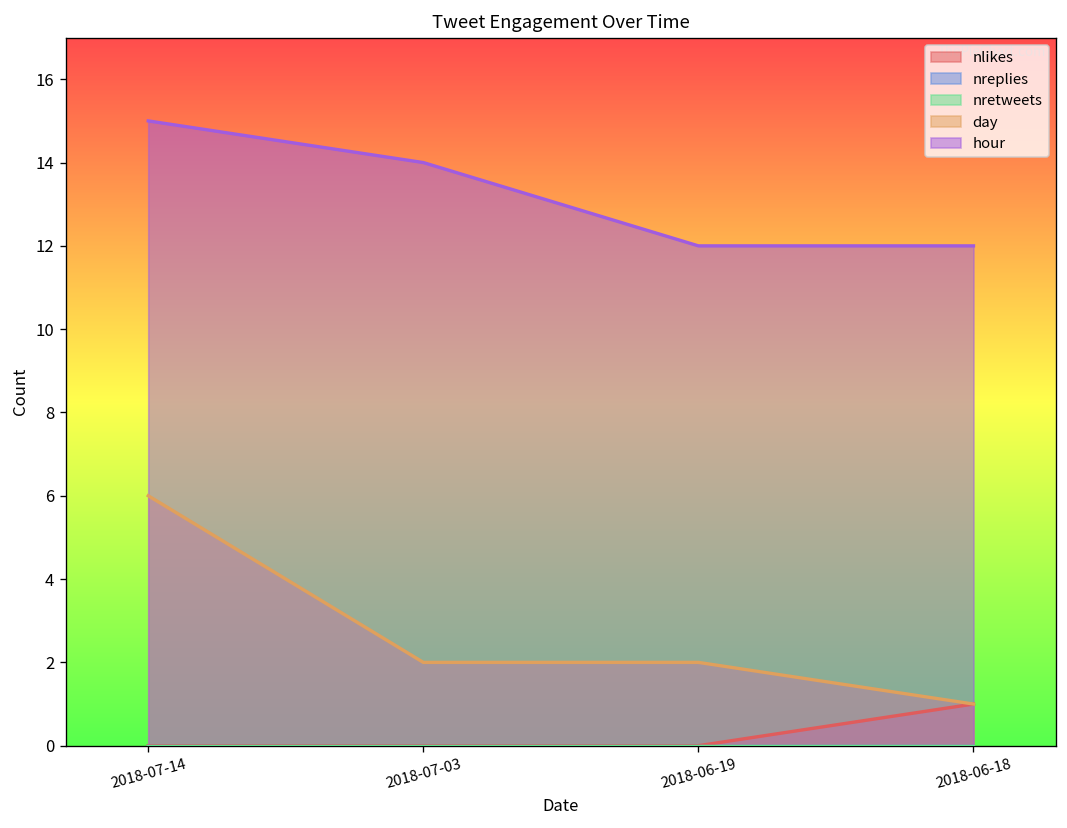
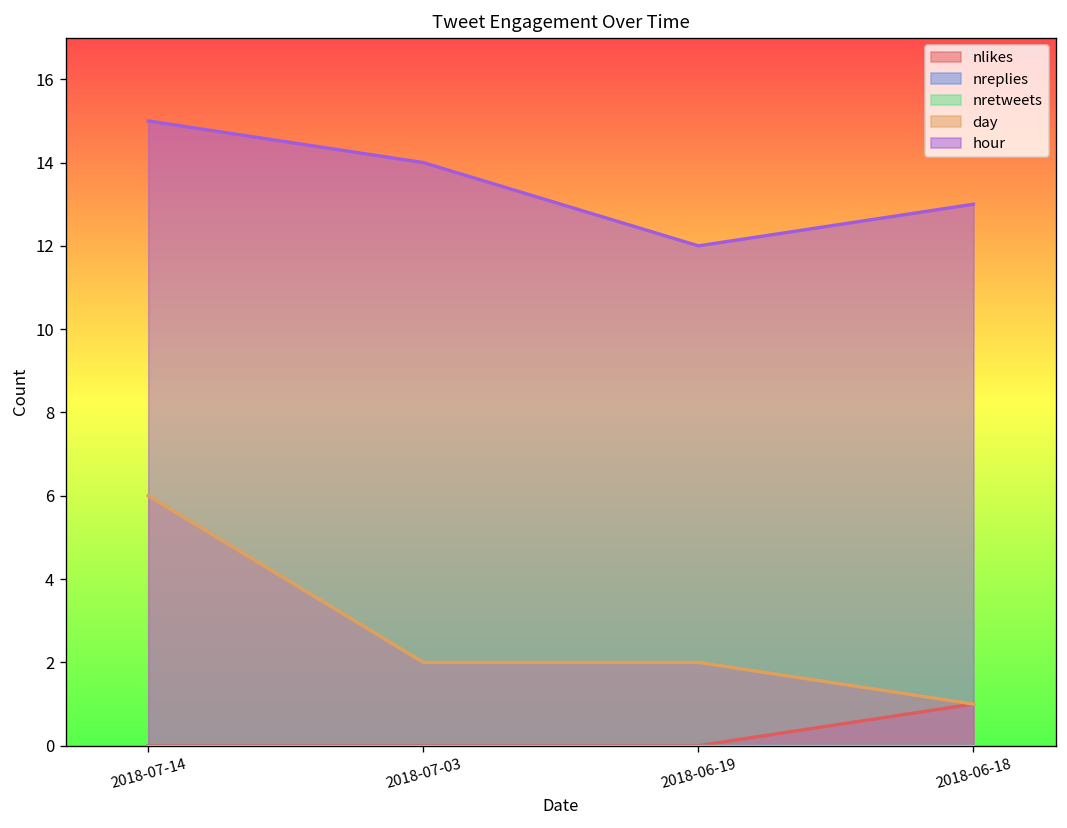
  {
    "nretweets": {
      "2018-06-18": 0
    },
    "hour": {
      "2018-07-14": 15,
      "2018-07-03": 14,
      "2018-06-19": 12,
-     "2018-06-18": 12
+     "2018-06-18": 13
    }
  }
